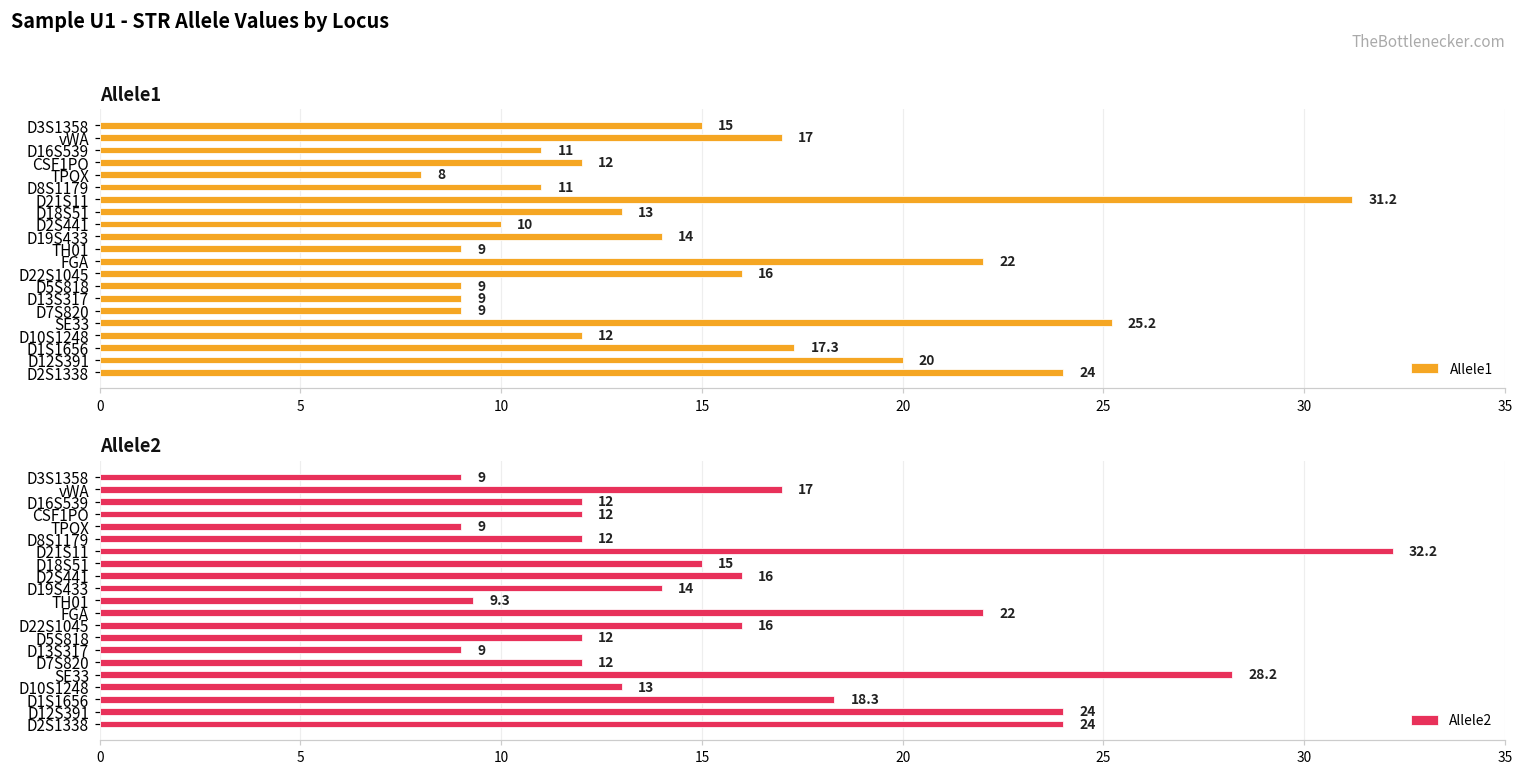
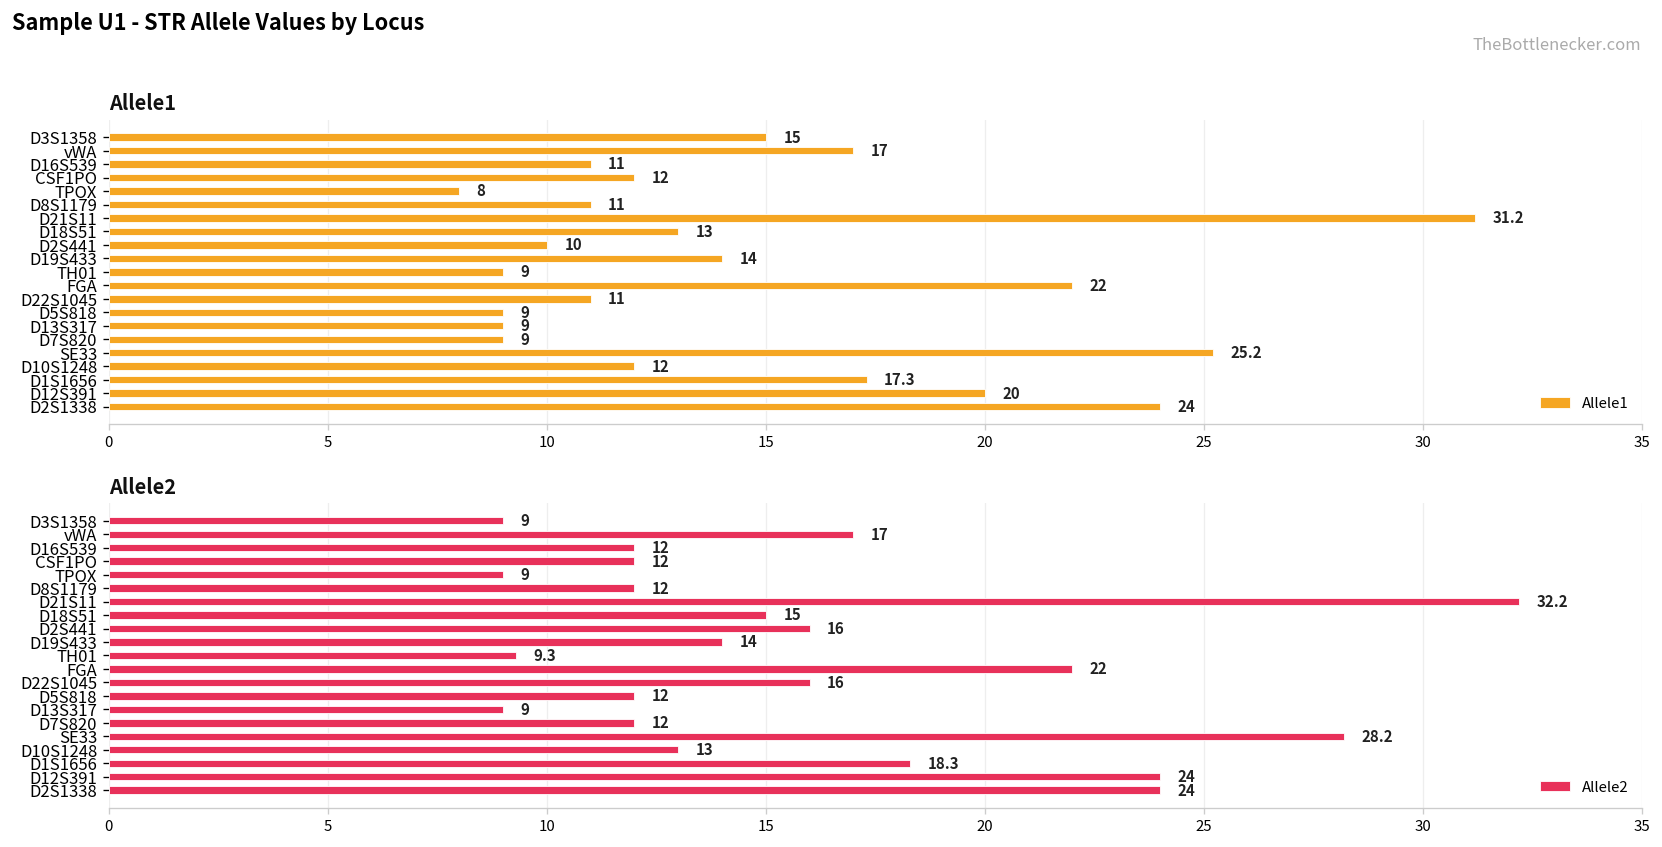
  {
    "Allele1": {
      "D3S1358": 15,
-     "D22S1045": 16
+     "D22S1045": 11
    },
    "Allele2": {
      "D3S1358": 9
    }
  }
